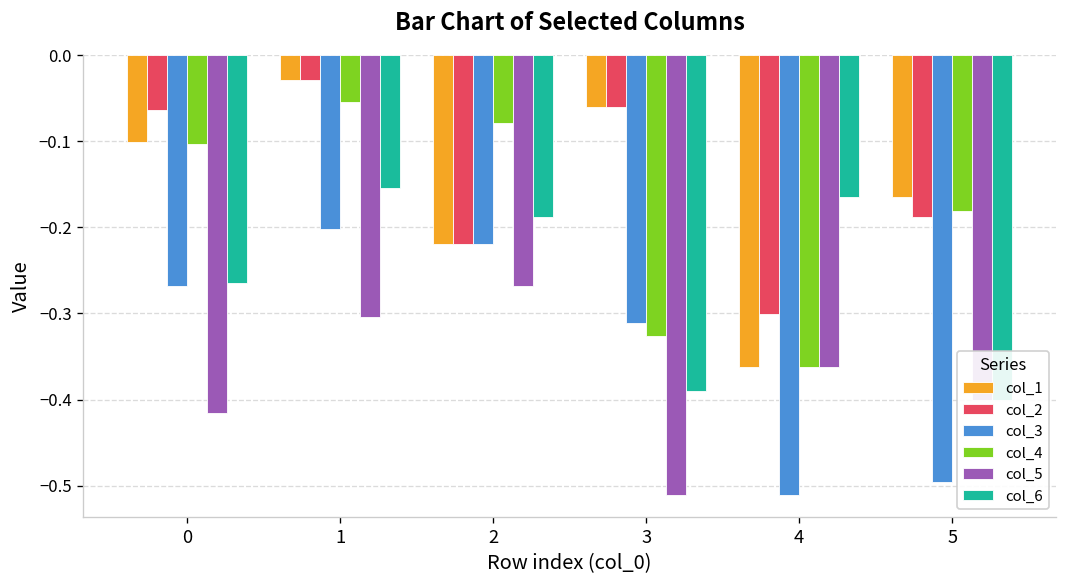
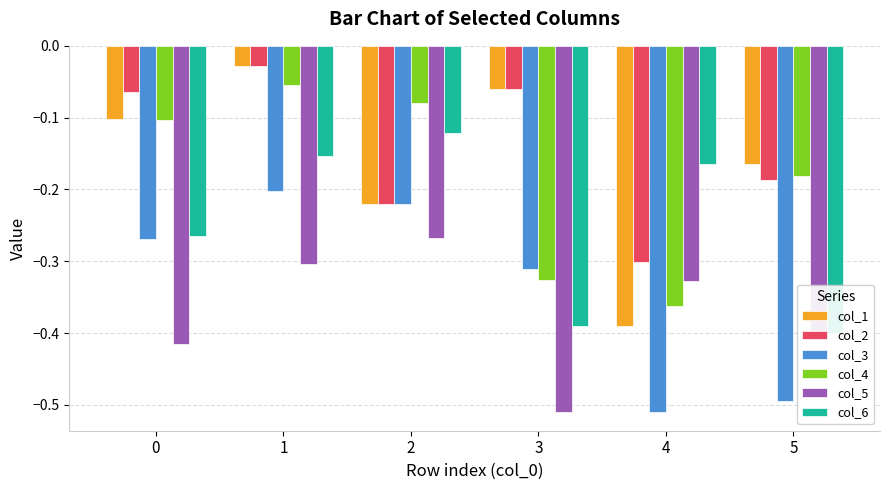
  {
    "col_1": {
      "0": -0.10,
      "1": -0.03,
      "2": -0.22,
      "3": -0.06,
-     "4": -0.36,
+     "4": -0.39,
      "5": -0.16
    },
    "col_2": {
      "0": -0.06,
      "1": -0.03,
      "2": -0.22,
      "3": -0.06,
      "4": -0.30,
      "5": -0.19
    },
    "col_3": {
      "0": -0.27,
      "1": -0.20,
      "2": -0.22,
      "3": -0.31,
      "4": -0.51,
      "5": -0.50
    },
    "col_4": {
      "0": -0.10,
      "1": -0.05,
      "2": -0.08,
      "3": -0.33,
      "4": -0.36,
      "5": -0.18
    },
    "col_5": {
      "0": -0.42,
      "1": -0.30,
      "2": -0.27,
      "3": -0.51,
-     "4": -0.36
+     "4": -0.33
    },
    "col_6": {
      "0": -0.26,
      "1": -0.15,
-     "2": -0.19,
+     "2": -0.12,
      "3": -0.39,
      "4": -0.16
    }
  }
